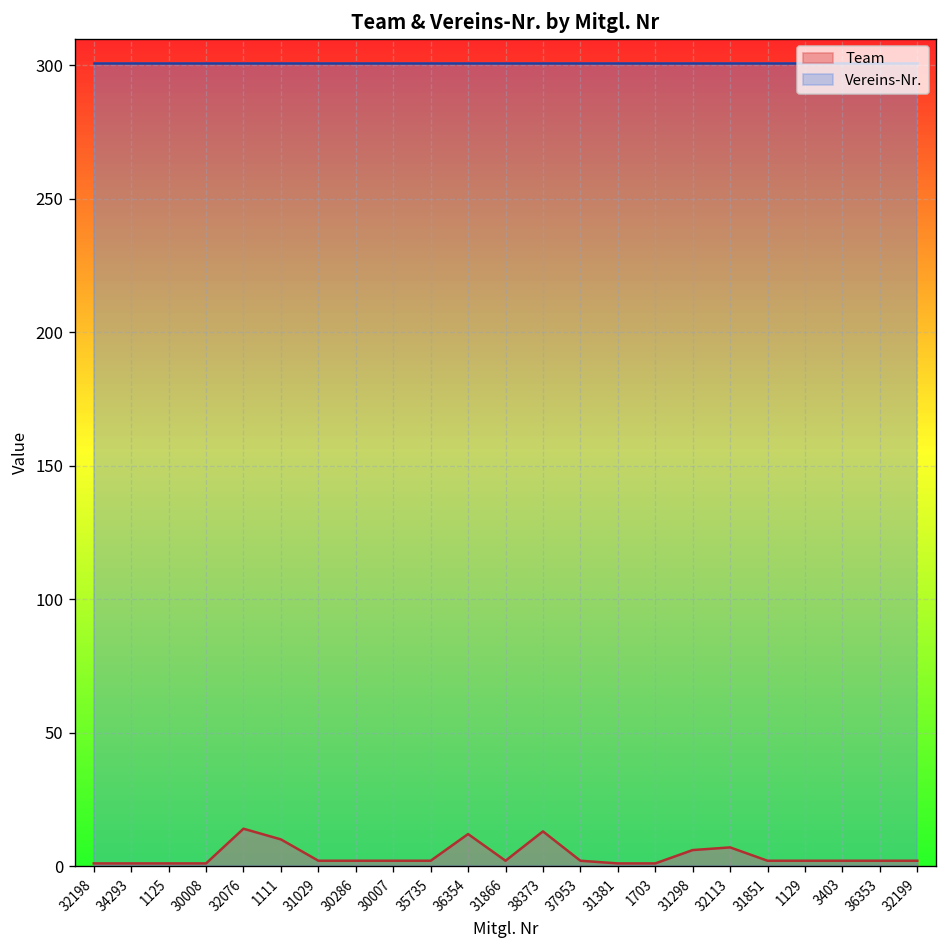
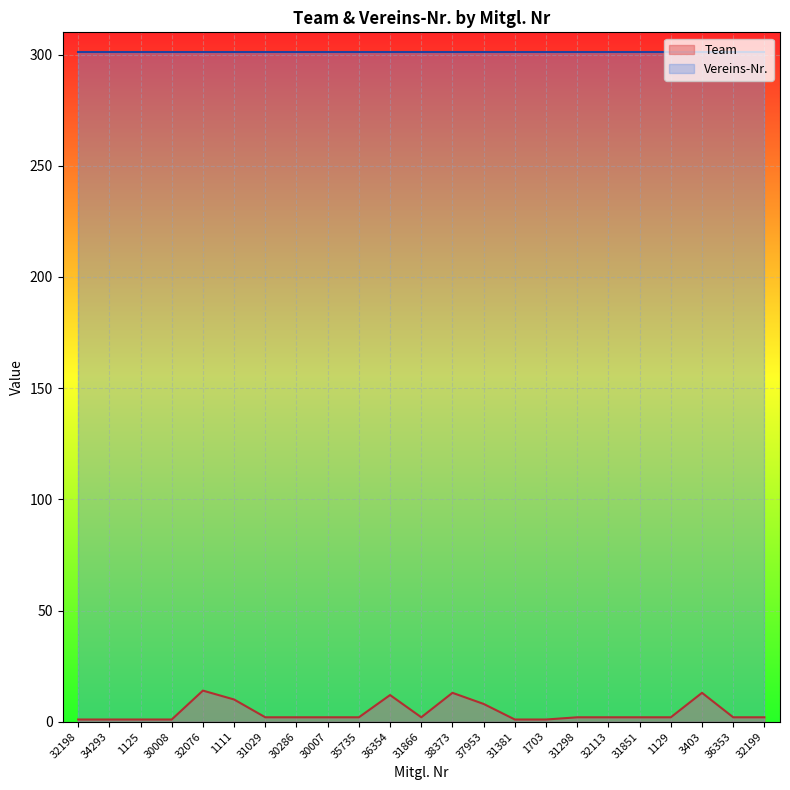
  {
    "Team": {
      "32198": 1,
      "34293": 1,
      "1125": 1,
      "30008": 1,
      "32076": 14,
      "1111": 10,
      "31029": 2,
      "30286": 2,
      "30007": 2,
      "35735": 2,
      "36354": 12,
      "31866": 2,
      "38373": 13,
-     "37953": 2,
+     "37953": 8,
      "31381": 1,
      "1703": 1,
-     "31298": 6,
-     "32113": 7,
+     "31298": 2,
+     "32113": 2,
      "31851": 2,
      "1129": 2,
-     "3403": 2,
+     "3403": 13,
      "36353": 2,
      "32199": 2
    },
    "Vereins-Nr.": {
      "32198": 301,
      "34293": 301,
      "1125": 301,
      "30008": 301,
      "32076": 301,
      "1111": 301,
      "31029": 301,
      "30286": 301,
      "30007": 301,
      "35735": 301,
      "36354": 301,
      "31866": 301,
      "38373": 301,
      "37953": 301,
      "31381": 301,
      "1703": 301,
      "31298": 301,
      "32113": 301,
      "31851": 301
    }
  }
